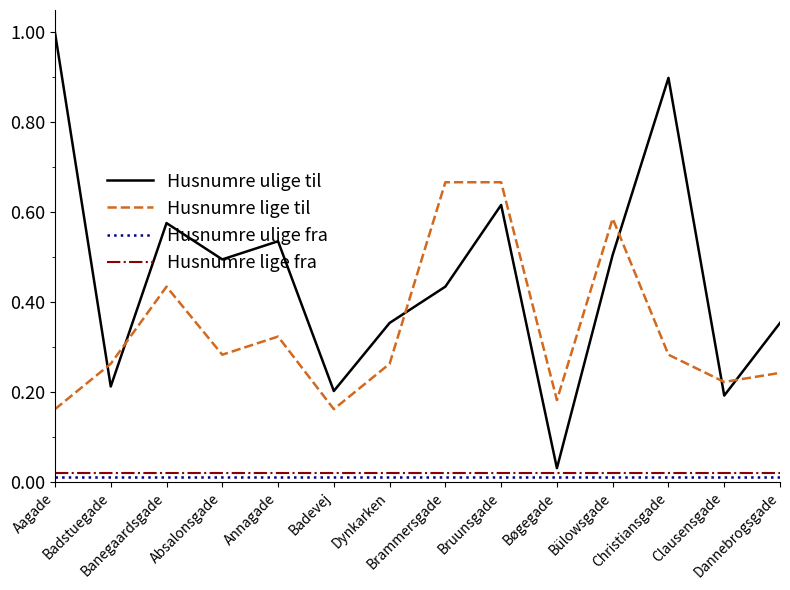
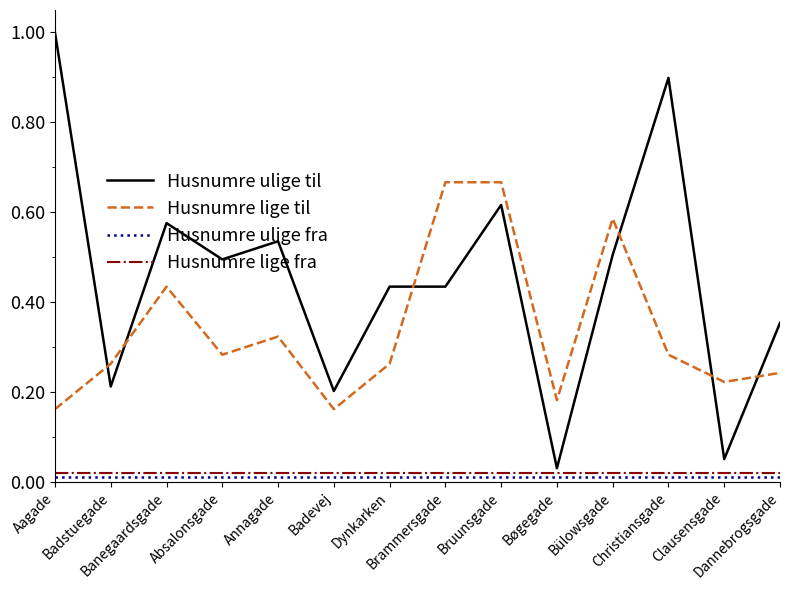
  {
    "Husnumre ulige til": {
      "Aagade": 1.00,
      "Badstuegade": 0.21,
      "Banegaardsgade": 0.58,
      "Absalonsgade": 0.49,
      "Annagade": 0.54,
      "Badevej": 0.20,
-     "Dynkarken": 0.35,
+     "Dynkarken": 0.43,
      "Brammersgade": 0.43,
      "Bruunsgade": 0.62,
      "Bøgegade": 0.03,
      "Bülowsgade": 0.51,
      "Christiansgade": 0.90,
-     "Clausensgade": 0.19,
+     "Clausensgade": 0.05,
      "Dannebrogsgade": 0.35
    },
    "Husnumre lige til": {
      "Aagade": 0.16,
      "Badstuegade": 0.26,
      "Banegaardsgade": 0.43,
      "Absalonsgade": 0.28,
      "Annagade": 0.32,
      "Badevej": 0.16,
      "Dynkarken": 0.26,
      "Brammersgade": 0.67,
      "Bruunsgade": 0.67,
      "Bøgegade": 0.18,
      "Bülowsgade": 0.59,
      "Christiansgade": 0.28,
      "Clausensgade": 0.22,
      "Dannebrogsgade": 0.24
    },
    "Husnumre ulige fra": {
      "Aagade": 0.01,
      "Badstuegade": 0.01,
      "Banegaardsgade": 0.01,
      "Absalonsgade": 0.01,
      "Annagade": 0.01,
      "Badevej": 0.01,
      "Dynkarken": 0.01,
      "Brammersgade": 0.01,
      "Bruunsgade": 0.01,
      "Bøgegade": 0.01,
      "Bülowsgade": 0.01,
      "Christiansgade": 0.01,
      "Clausensgade": 0.01,
      "Dannebrogsgade": 0.01
    },
    "Husnumre lige fra": {
      "Aagade": 0.02,
      "Badstuegade": 0.02,
      "Banegaardsgade": 0.02,
      "Absalonsgade": 0.02,
      "Annagade": 0.02,
      "Badevej": 0.02,
      "Dynkarken": 0.02,
      "Brammersgade": 0.02,
      "Bruunsgade": 0.02,
      "Bøgegade": 0.02,
      "Bülowsgade": 0.02,
      "Christiansgade": 0.02,
      "Clausensgade": 0.02,
      "Dannebrogsgade": 0.02
    }
  }
